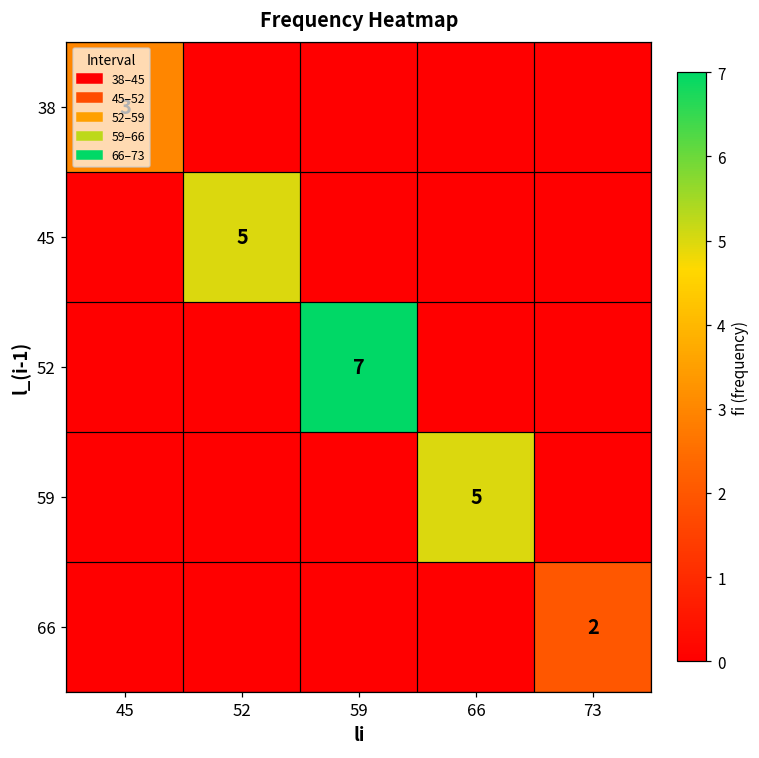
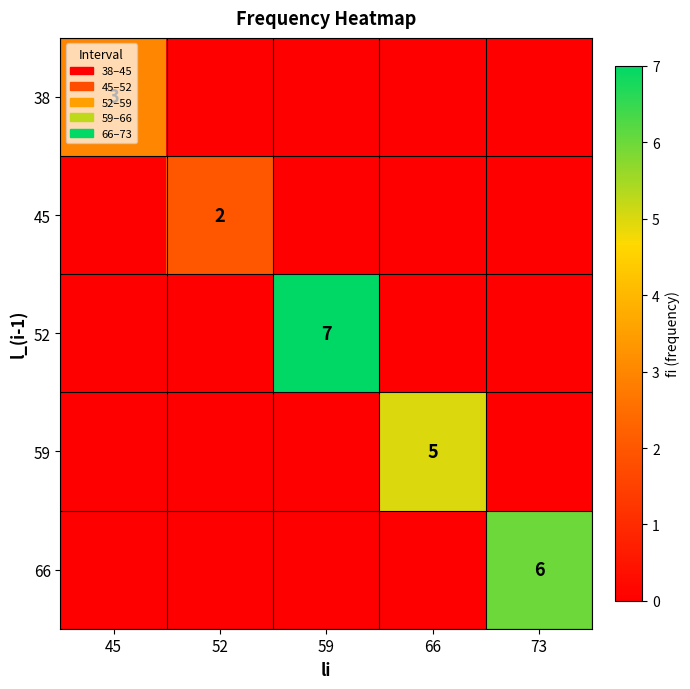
  {
    "45": {
-     "52": 5
+     "52": 2
    },
    "52": {
      "59": 7
    },
    "59": {
      "66": 5
    },
    "66": {
-     "73": 2
+     "73": 6
    }
  }
